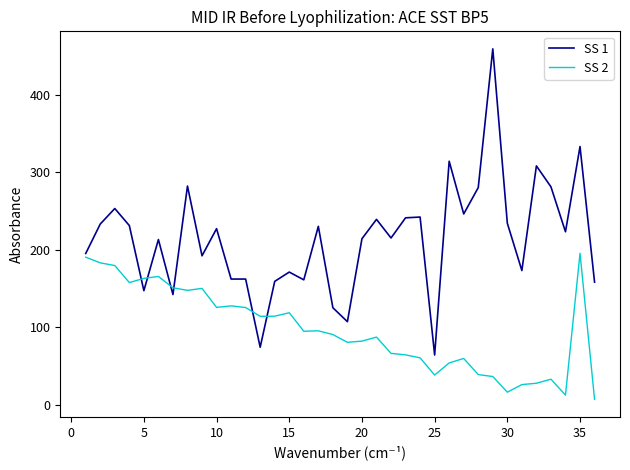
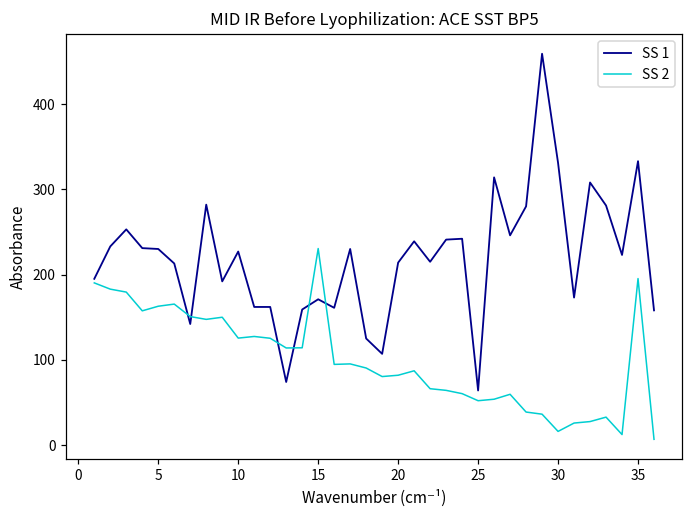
  {
    "SS 1": {
-     "5": 150,
+     "5": 230,
      "10": 230,
      "15": 170,
      "20": 210,
      "25": 60,
-     "30": 230,
+     "30": 330,
      "35": 330
    },
    "SS 2": {
      "5": 160,
      "10": 130,
-     "15": 120,
+     "15": 230,
      "20": 80,
-     "25": 40,
+     "25": 50,
      "30": 20,
      "35": 200
    }
  }
